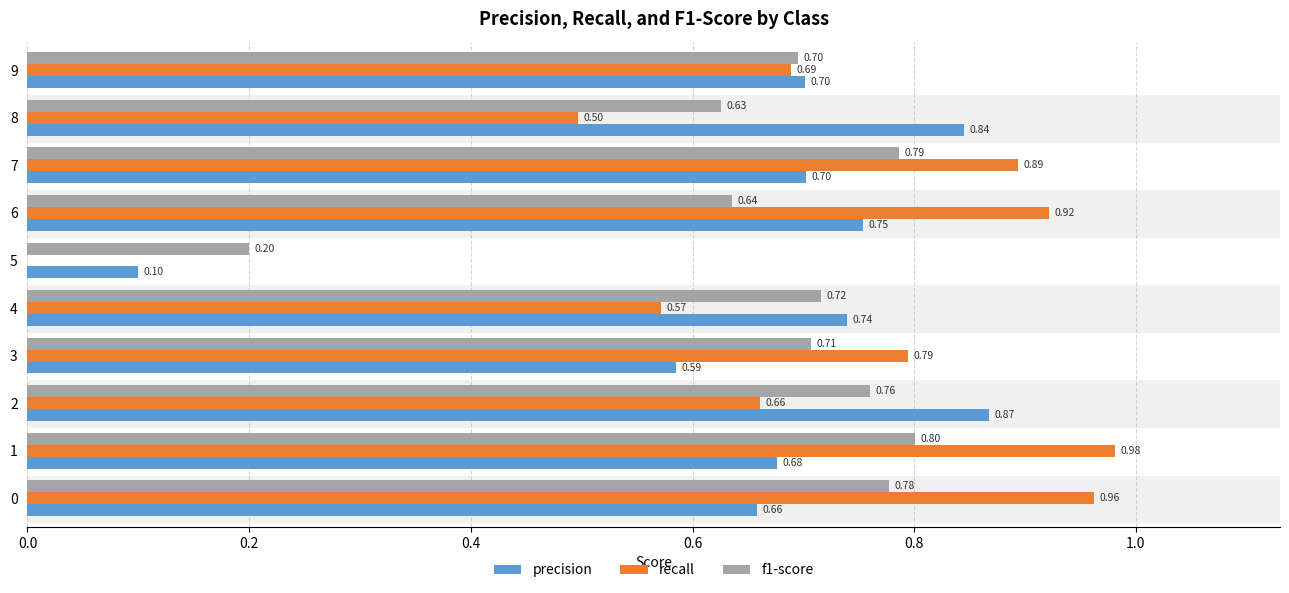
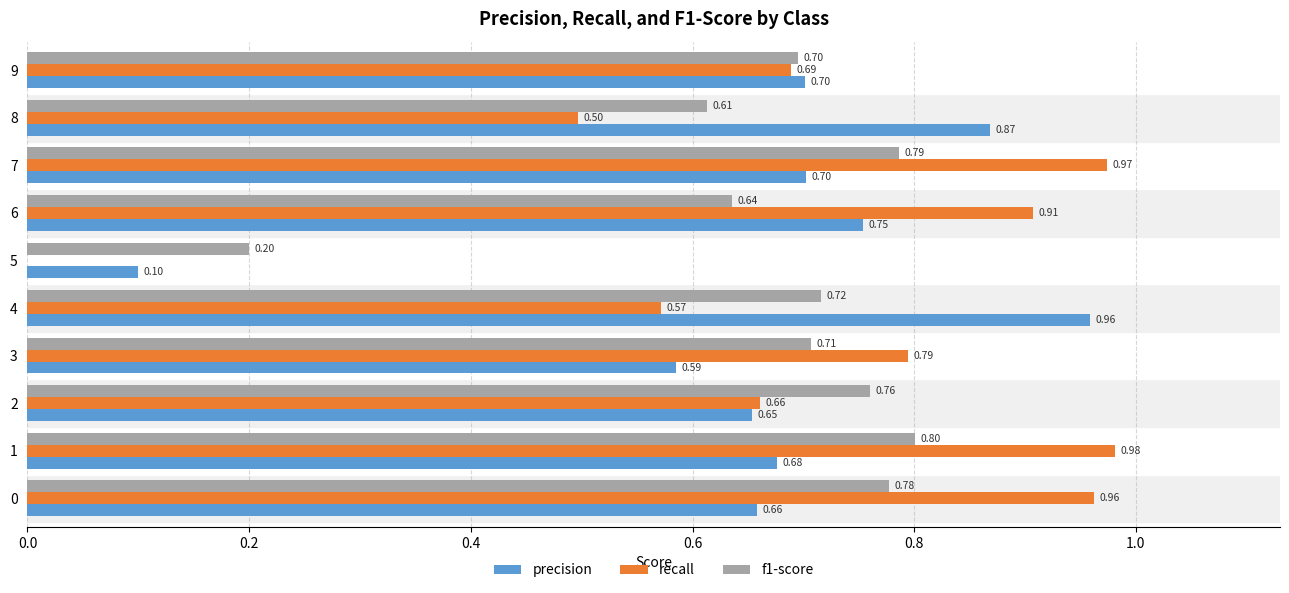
  {
    "precision": {
      "9": 0.70,
-     "8": 0.84,
+     "8": 0.87,
      "7": 0.70,
      "6": 0.75,
      "5": 0.10,
-     "4": 0.74,
+     "4": 0.96,
      "3": 0.59,
-     "2": 0.87,
+     "2": 0.65,
      "1": 0.68,
      "0": 0.66
    },
    "recall": {
      "9": 0.69,
      "8": 0.50,
-     "7": 0.89,
-     "6": 0.92,
+     "7": 0.97,
+     "6": 0.91,
      "4": 0.57,
      "3": 0.79,
      "2": 0.66,
      "1": 0.98,
      "0": 0.96
    },
    "f1-score": {
      "9": 0.70,
-     "8": 0.63,
+     "8": 0.61,
      "7": 0.79,
      "6": 0.64,
      "5": 0.20,
      "4": 0.72,
      "3": 0.71,
      "2": 0.76,
      "1": 0.80,
      "0": 0.78
    }
  }
